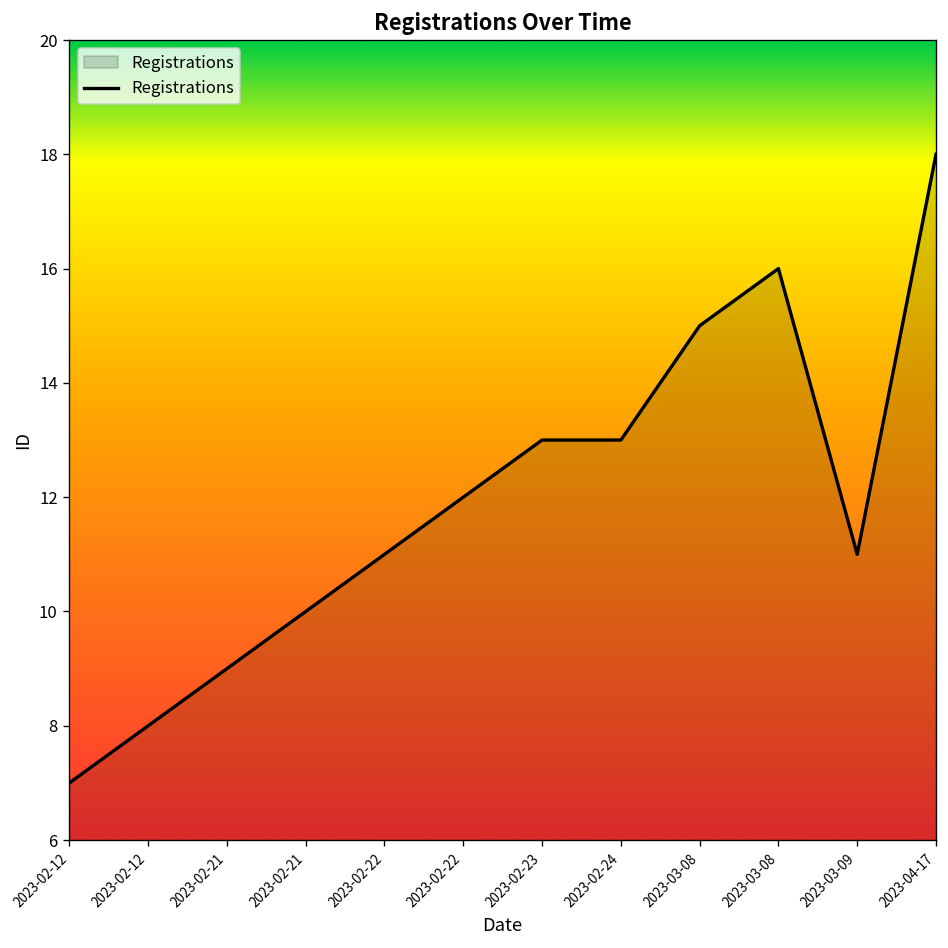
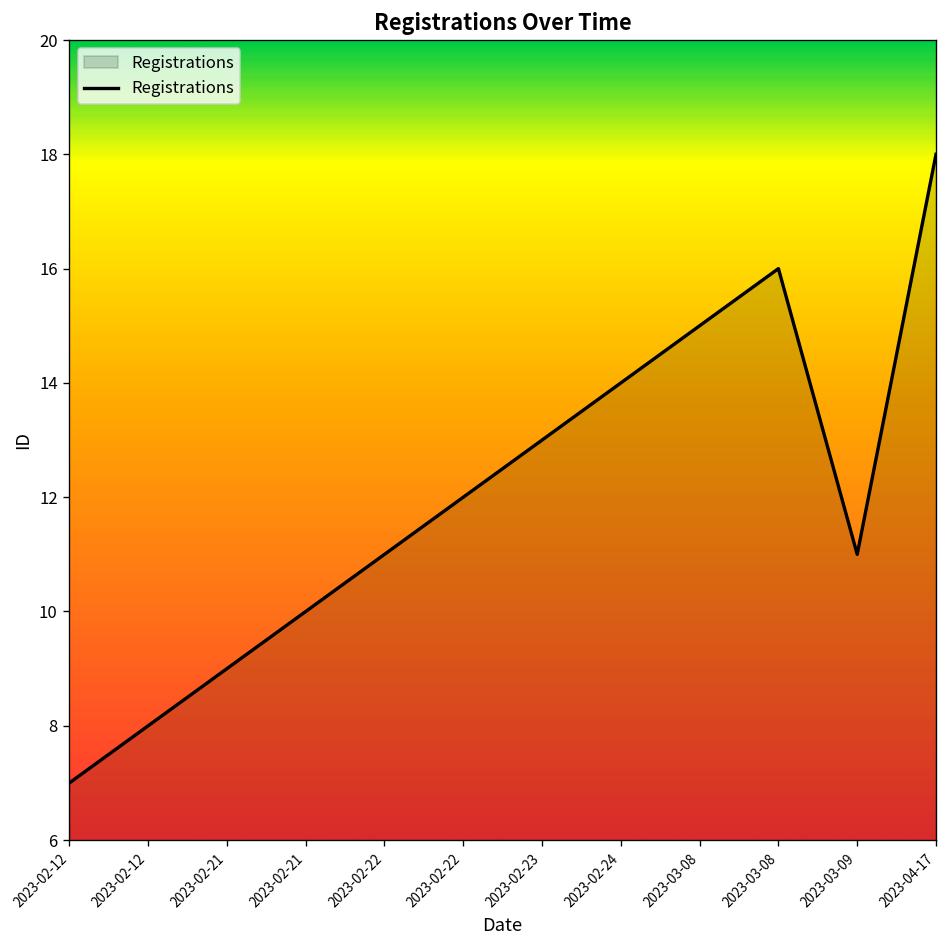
  {
    "2023-02-23": 13,
-   "2023-02-24": 13,
+   "2023-02-24": 14,
    "2023-03-09": 11,
    "2023-04-17": 18
  }
